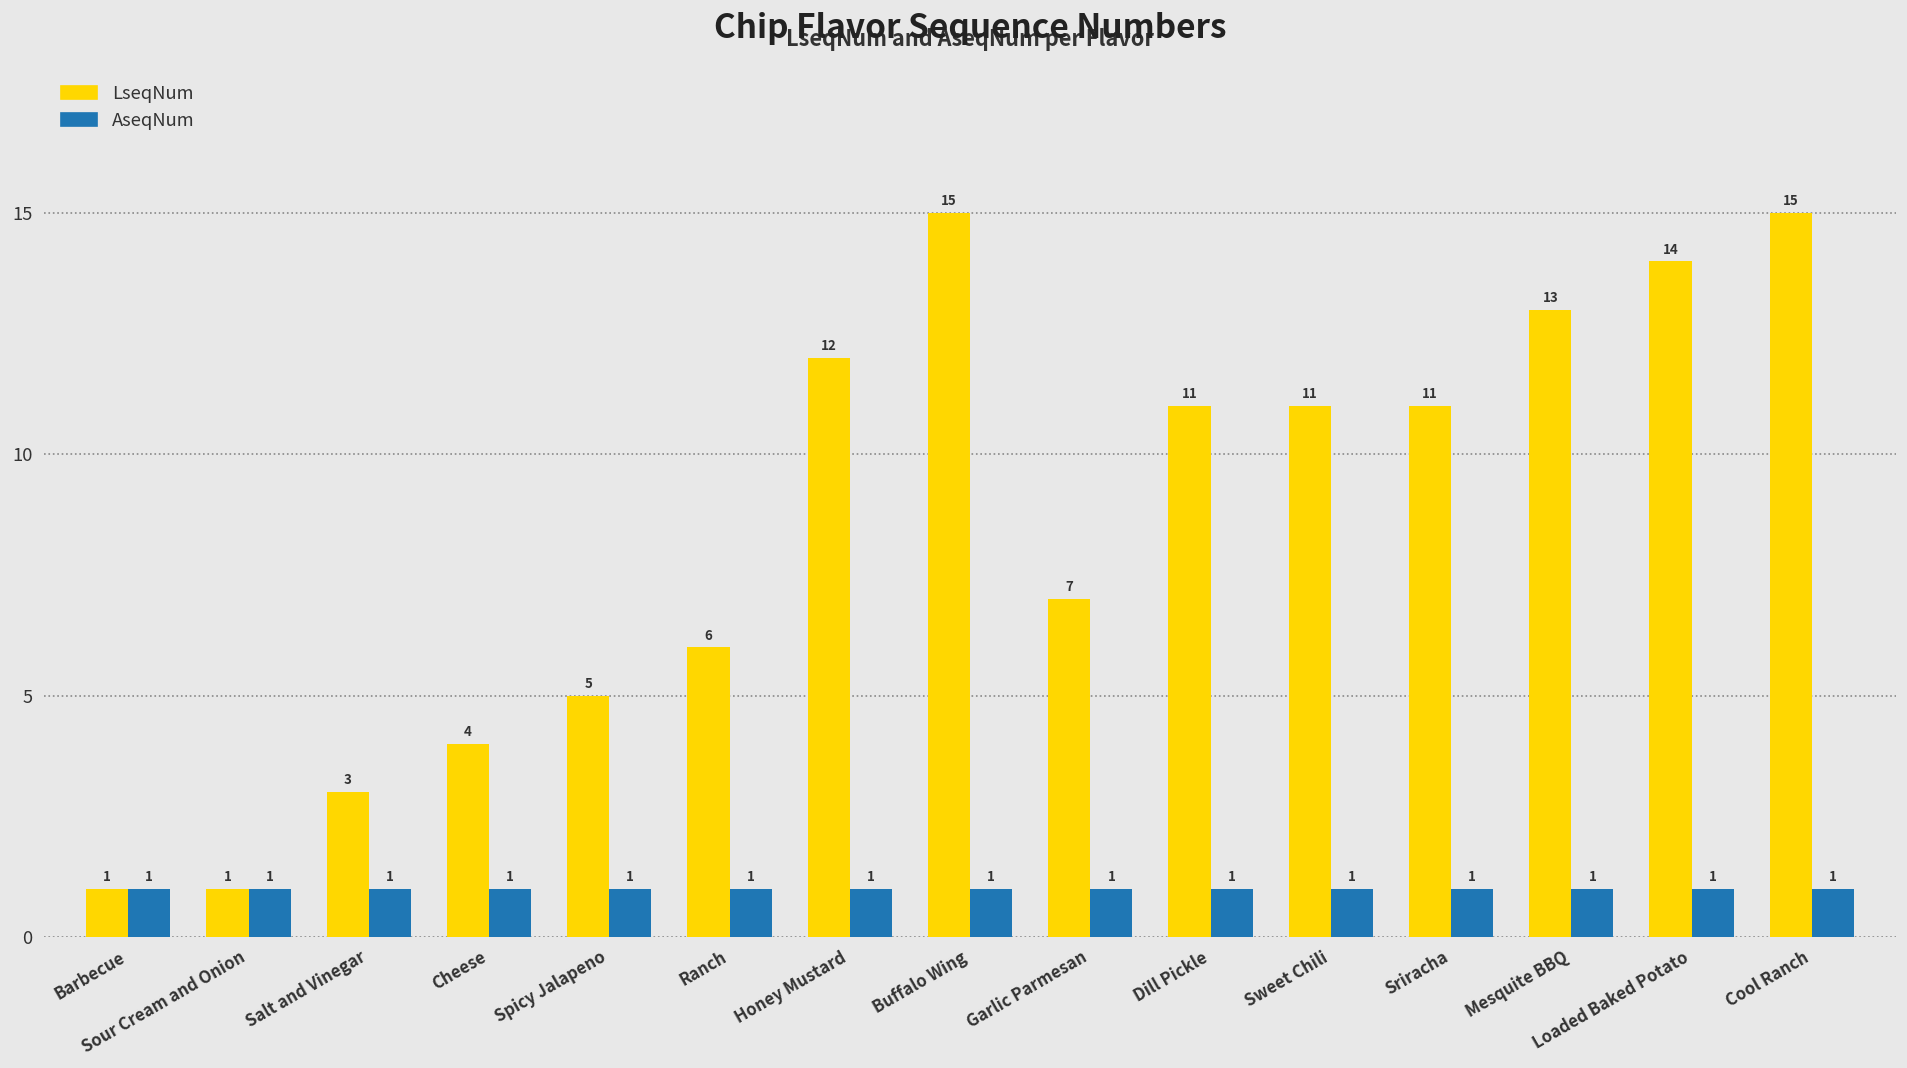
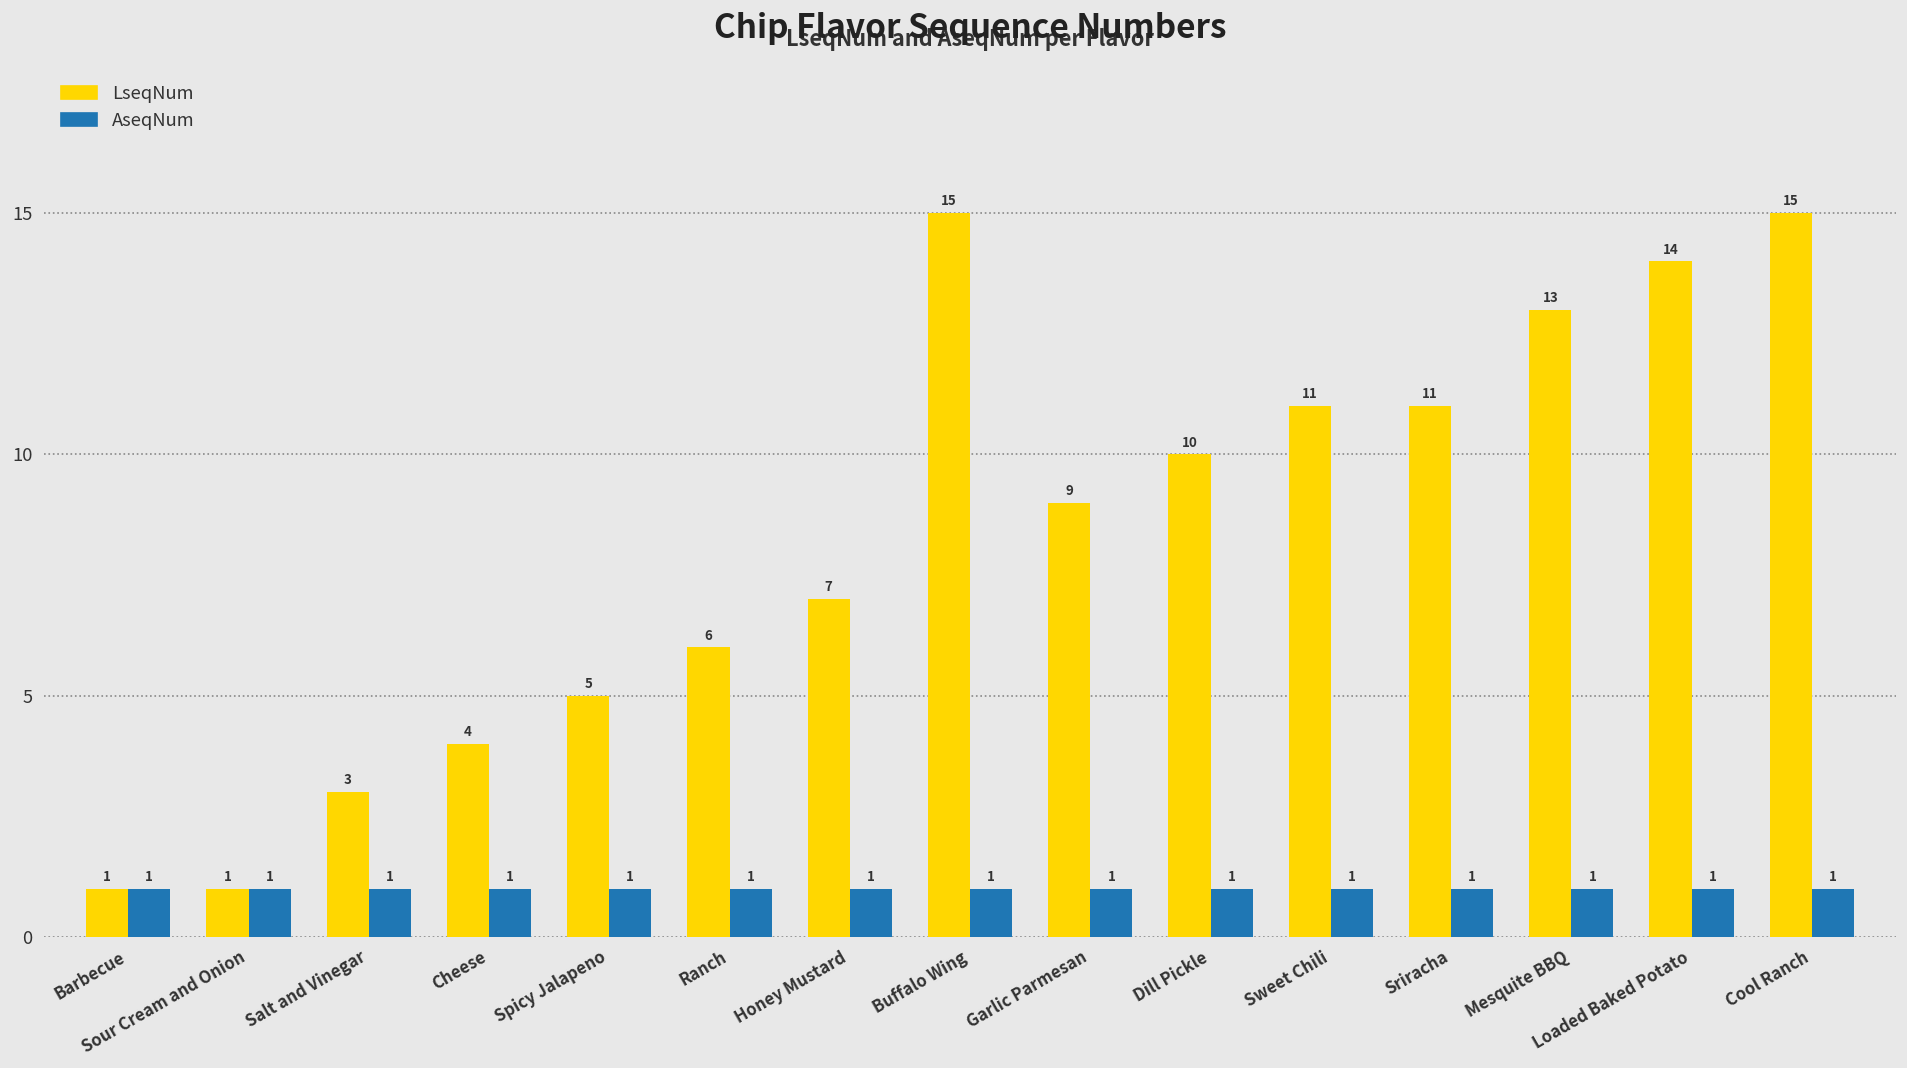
  {
    "LseqNum": {
      "Barbecue": 1,
      "Sour Cream and Onion": 1,
      "Salt and Vinegar": 3,
      "Cheese": 4,
      "Spicy Jalapeno": 5,
      "Ranch": 6,
-     "Honey Mustard": 12,
+     "Honey Mustard": 7,
      "Buffalo Wing": 15,
-     "Garlic Parmesan": 7,
-     "Dill Pickle": 11,
+     "Garlic Parmesan": 9,
+     "Dill Pickle": 10,
      "Sweet Chili": 11,
      "Sriracha": 11,
      "Mesquite BBQ": 13,
      "Loaded Baked Potato": 14,
      "Cool Ranch": 15
    },
    "AseqNum": {
      "Barbecue": 1,
      "Sour Cream and Onion": 1,
      "Salt and Vinegar": 1,
      "Cheese": 1,
      "Spicy Jalapeno": 1,
      "Ranch": 1,
      "Honey Mustard": 1,
      "Buffalo Wing": 1,
      "Garlic Parmesan": 1,
      "Dill Pickle": 1,
      "Sweet Chili": 1,
      "Sriracha": 1,
      "Mesquite BBQ": 1,
      "Loaded Baked Potato": 1,
      "Cool Ranch": 1
    }
  }
